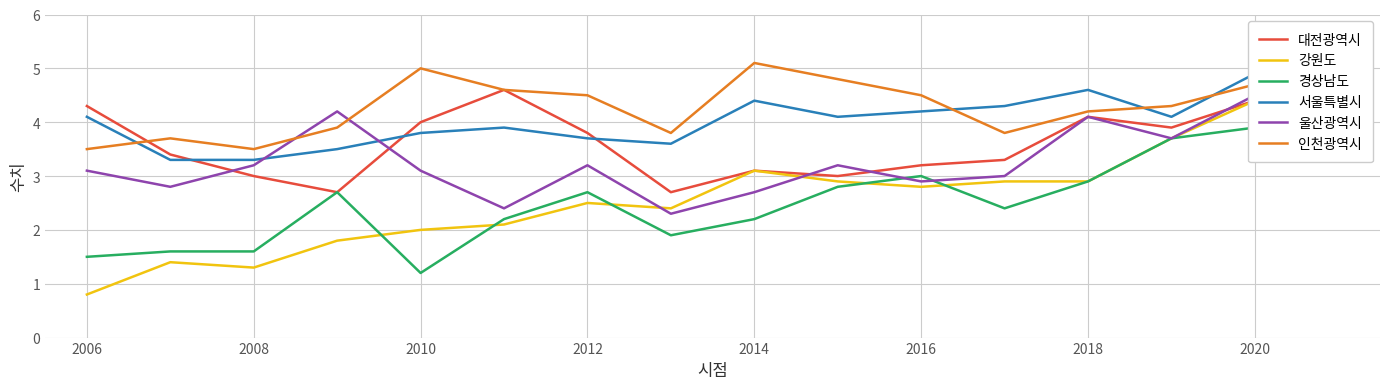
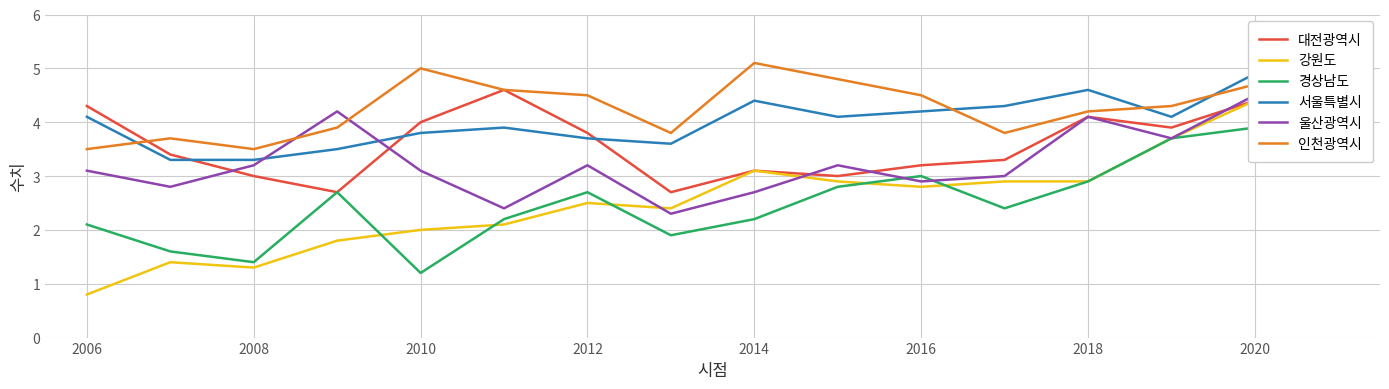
  {
    "경상남도": {
-     "2006": 1.5,
-     "2008": 1.6,
+     "2006": 2.1,
+     "2008": 1.4,
      "2010": 1.2,
      "2012": 2.7,
      "2014": 2.2,
      "2016": 3.0
    }
  }
